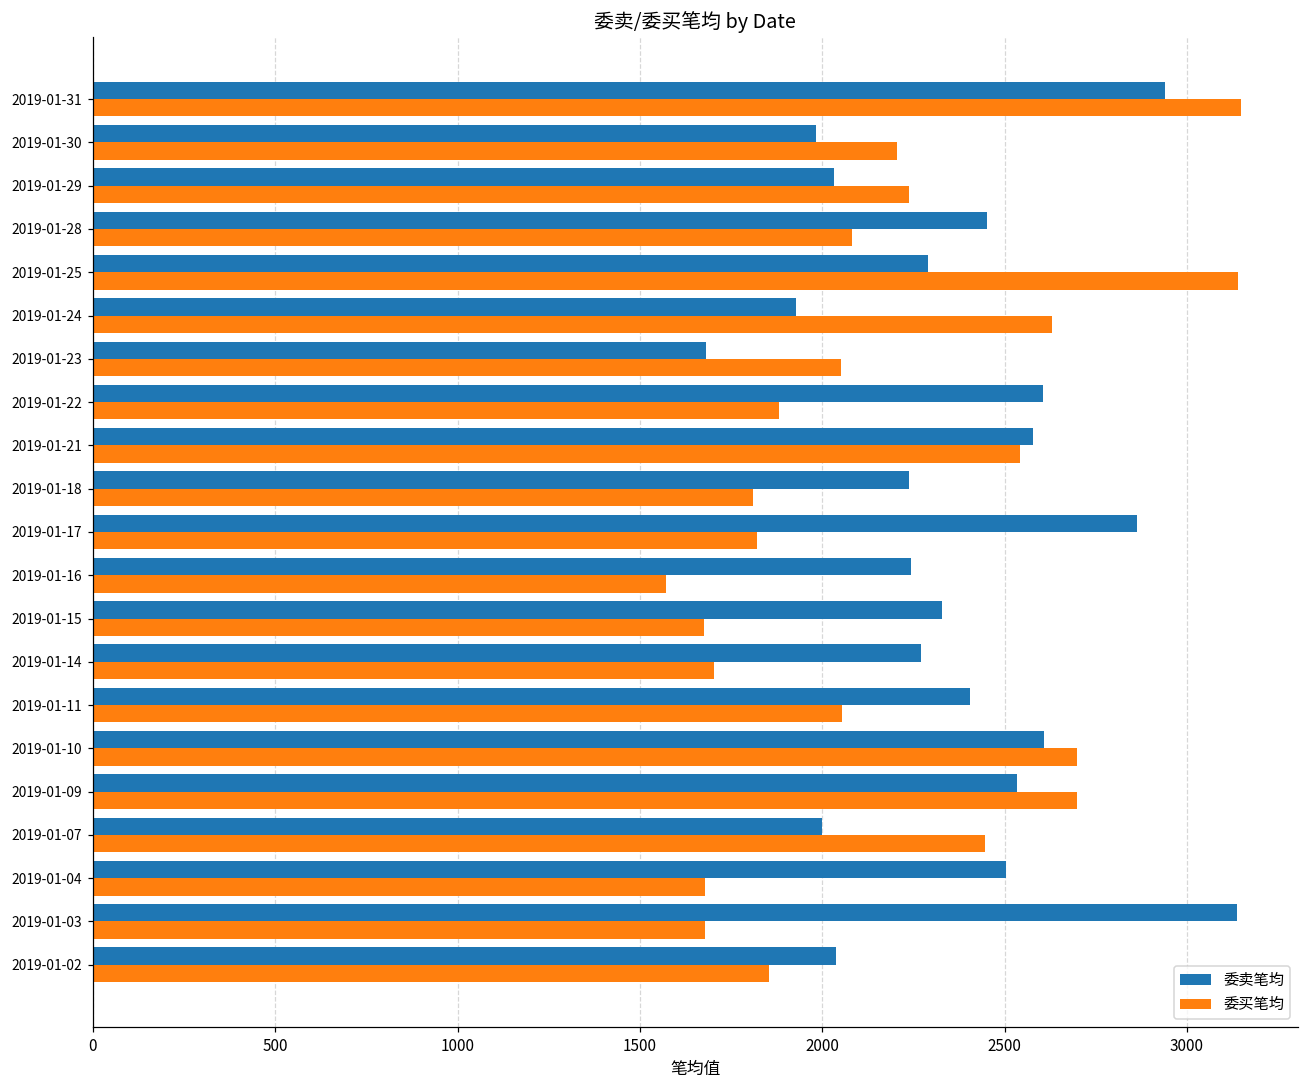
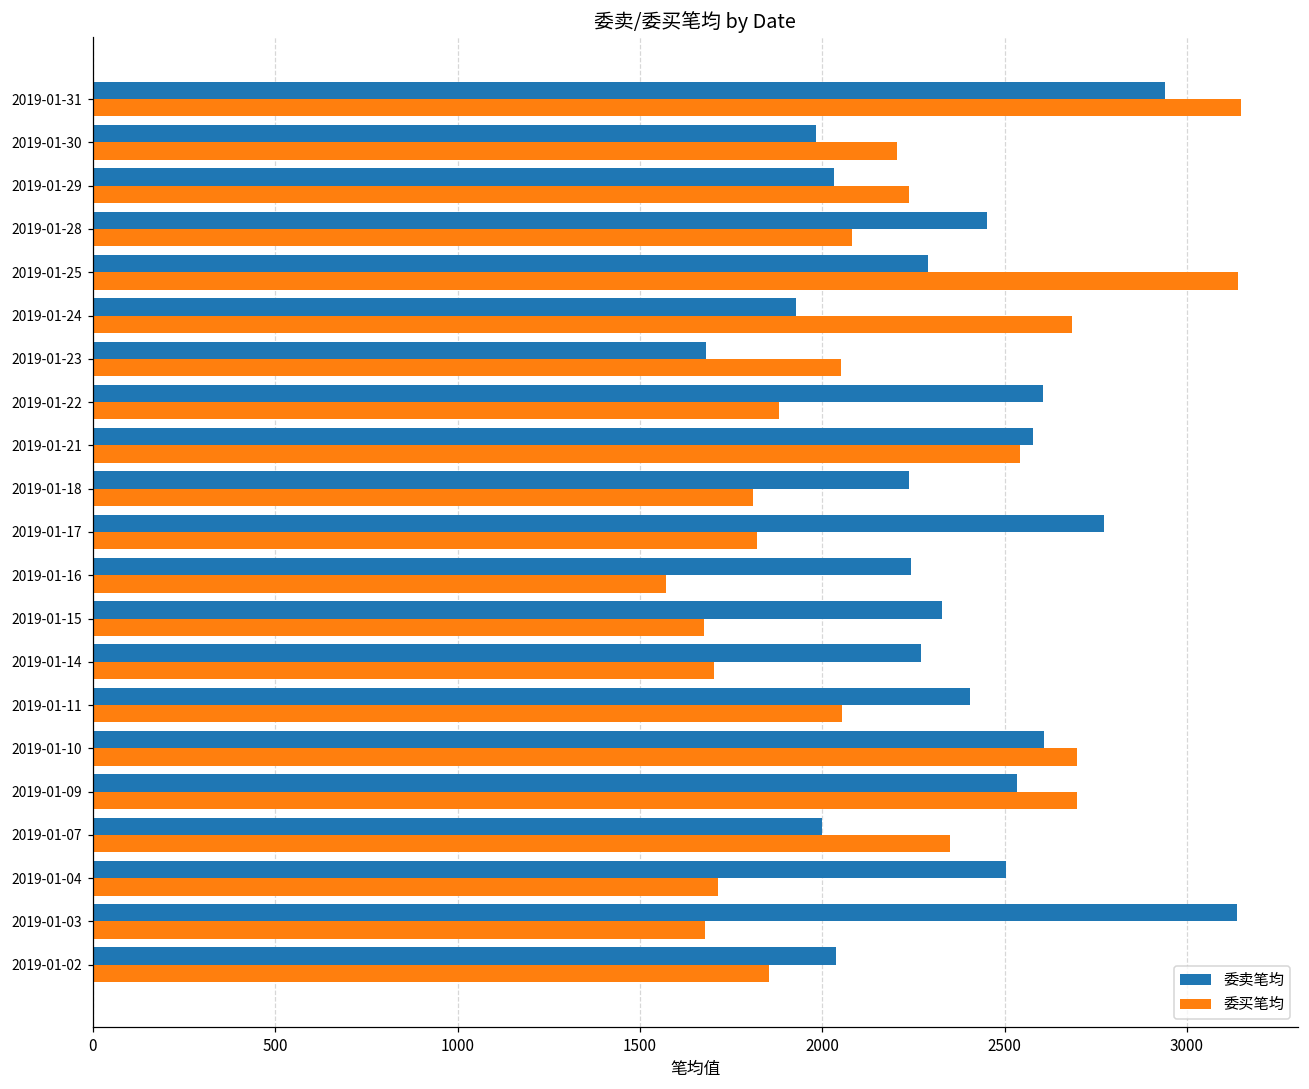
  {
    "委卖笔均": {
      "2019-01-31": 2940,
      "2019-01-30": 1980,
      "2019-01-29": 2030,
      "2019-01-28": 2450,
      "2019-01-25": 2290,
      "2019-01-24": 1930,
      "2019-01-23": 1680,
      "2019-01-22": 2610,
      "2019-01-21": 2580,
      "2019-01-18": 2240,
-     "2019-01-17": 2860,
+     "2019-01-17": 2770,
      "2019-01-16": 2240,
      "2019-01-15": 2330,
      "2019-01-14": 2270,
      "2019-01-11": 2410,
      "2019-01-10": 2610,
      "2019-01-09": 2540,
      "2019-01-07": 2000,
      "2019-01-04": 2500,
      "2019-01-03": 3140,
      "2019-01-02": 2040
    },
    "委买笔均": {
      "2019-01-31": 3150,
      "2019-01-30": 2210,
      "2019-01-29": 2240,
      "2019-01-28": 2080,
      "2019-01-25": 3140,
-     "2019-01-24": 2630,
+     "2019-01-24": 2690,
      "2019-01-23": 2050,
      "2019-01-22": 1880,
      "2019-01-21": 2540,
      "2019-01-18": 1810,
      "2019-01-17": 1820,
      "2019-01-16": 1570,
      "2019-01-15": 1680,
      "2019-01-14": 1700,
      "2019-01-11": 2050,
      "2019-01-10": 2700,
      "2019-01-09": 2700,
-     "2019-01-07": 2450,
-     "2019-01-04": 1680,
+     "2019-01-07": 2350,
+     "2019-01-04": 1710,
      "2019-01-03": 1680,
      "2019-01-02": 1850
    }
  }
